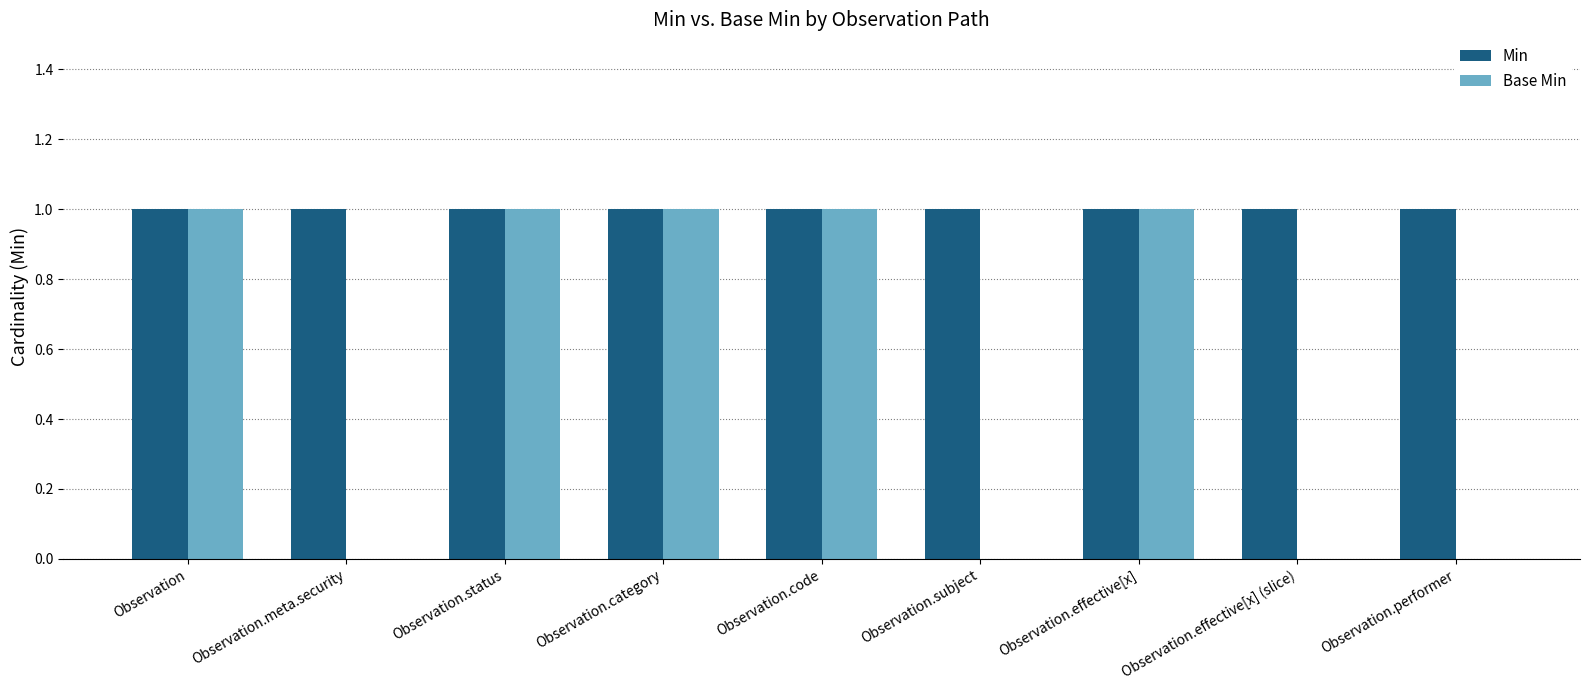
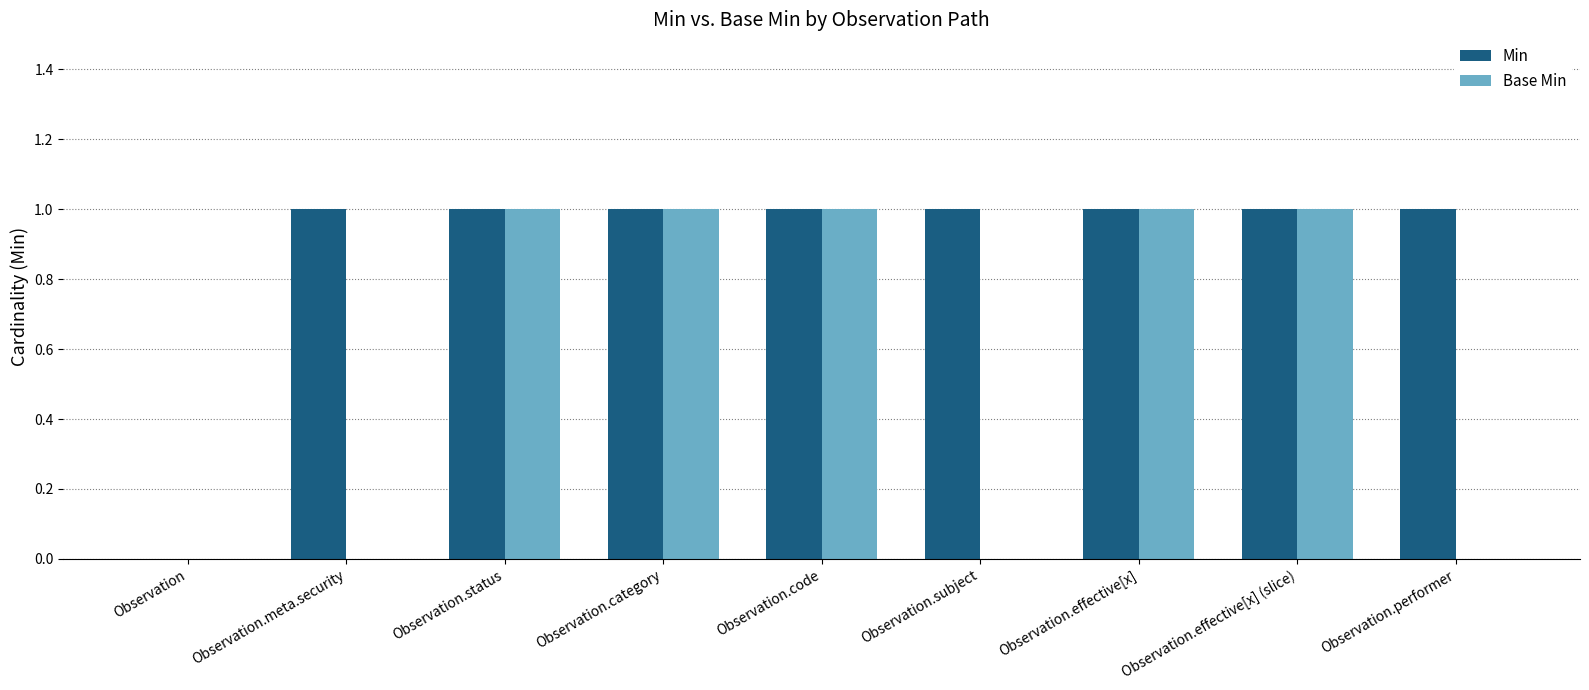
  {
    "Min": {
-     "Observation": 1,
+     "Observation": 0,
      "Observation.meta.security": 1,
      "Observation.status": 1,
      "Observation.category": 1,
      "Observation.code": 1,
      "Observation.subject": 1,
      "Observation.effective[x]": 1,
      "Observation.effective[x] (slice)": 1,
      "Observation.performer": 1
    },
    "Base Min": {
-     "Observation": 1,
+     "Observation": 0,
      "Observation.meta.security": 0,
      "Observation.status": 1,
      "Observation.category": 1,
      "Observation.code": 1,
      "Observation.subject": 0,
      "Observation.effective[x]": 1,
-     "Observation.effective[x] (slice)": 0,
+     "Observation.effective[x] (slice)": 1,
      "Observation.performer": 0
    }
  }
